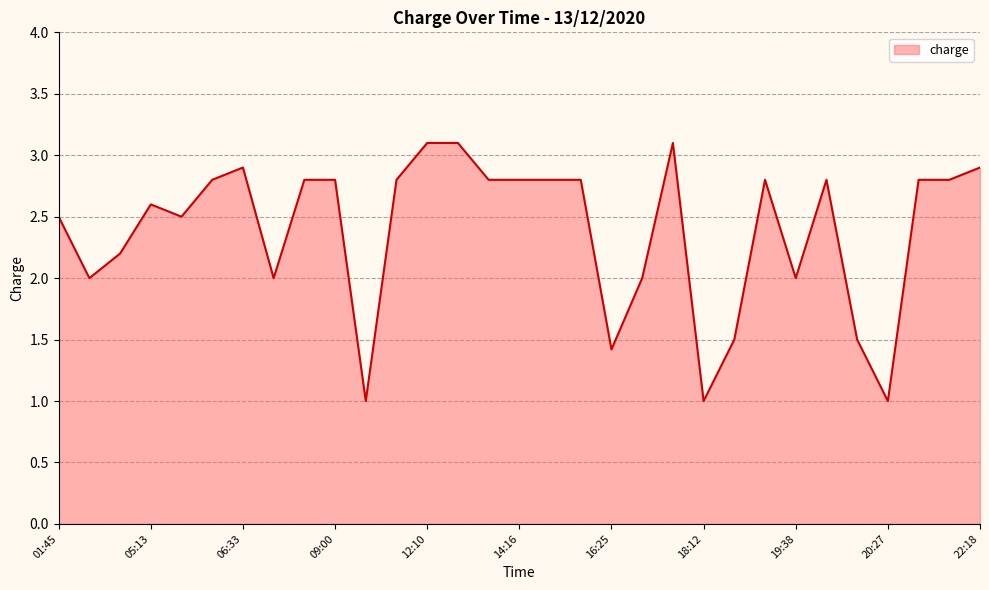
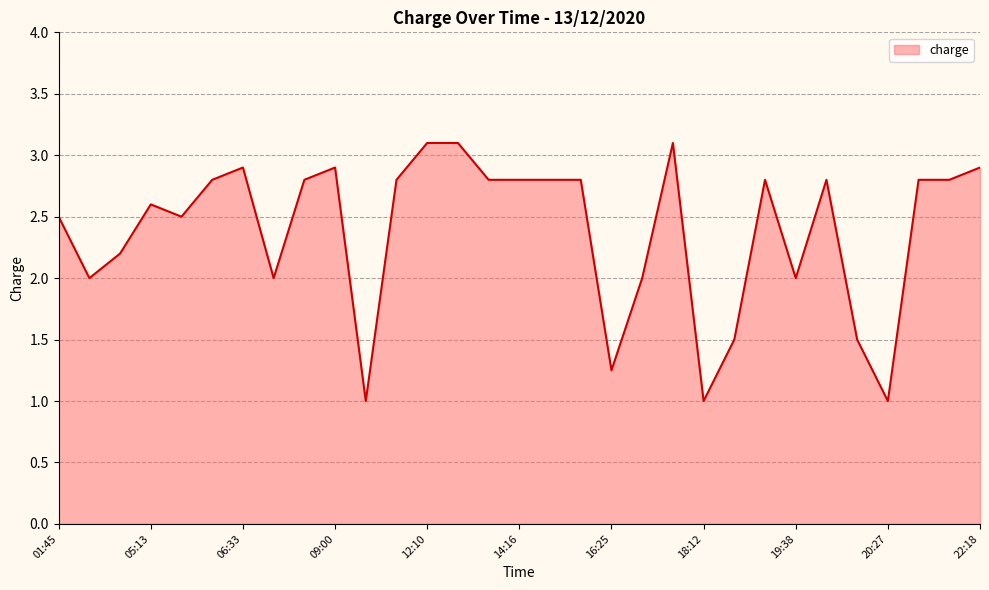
  {
    "01:45": 2.50,
    "05:13": 2.60,
    "06:33": 2.90,
-   "09:00": 2.8,
+   "09:00": 2.9,
    "12:10": 3.10,
    "14:16": 2.80,
-   "16:25": 1.42,
+   "16:25": 1.25,
    "18:12": 1.00,
    "19:38": 2.00,
    "20:27": 1.00,
    "22:18": 2.90
  }
